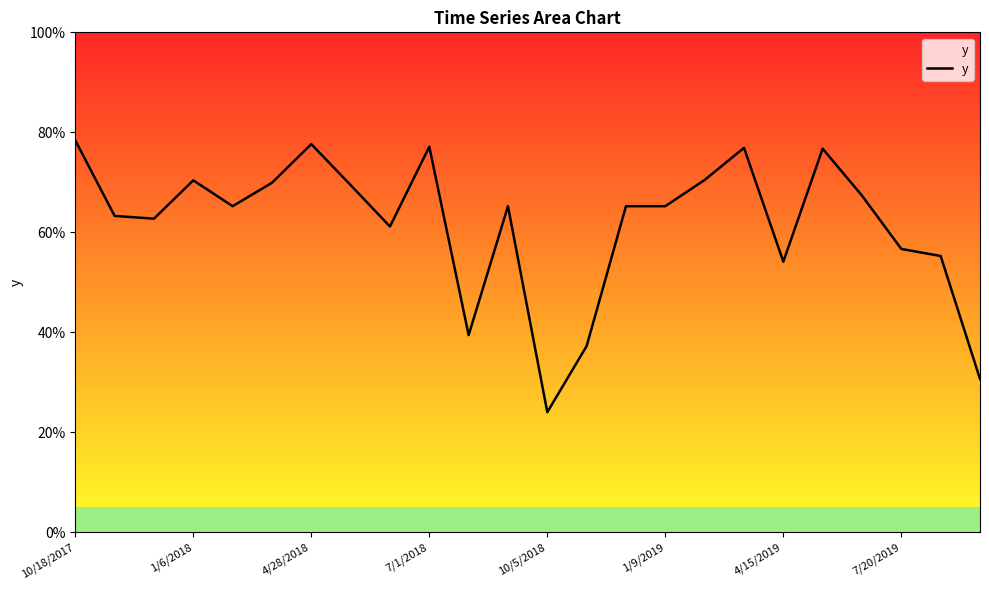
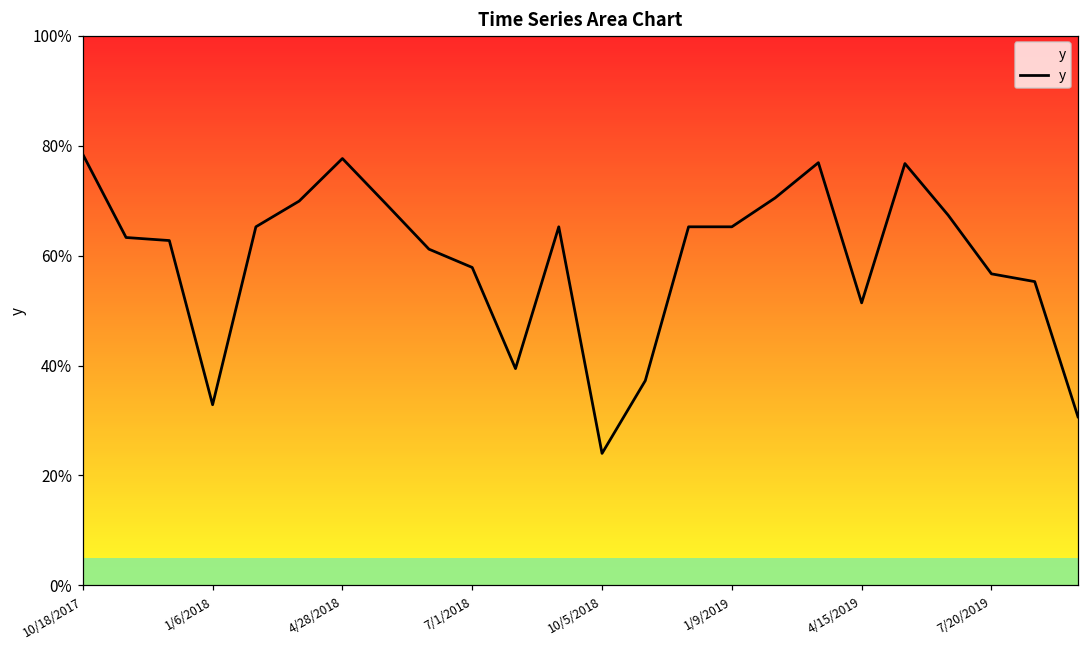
  {
    "10/18/2017": "78%",
-   "1/6/2018": "70%",
+   "1/6/2018": "33%",
    "4/28/2018": "78%",
-   "7/1/2018": "77%",
+   "7/1/2018": "58%",
    "10/5/2018": "24%",
    "1/9/2019": "65%",
-   "4/15/2019": "54%",
+   "4/15/2019": "51%",
    "7/20/2019": "57%"
  }
